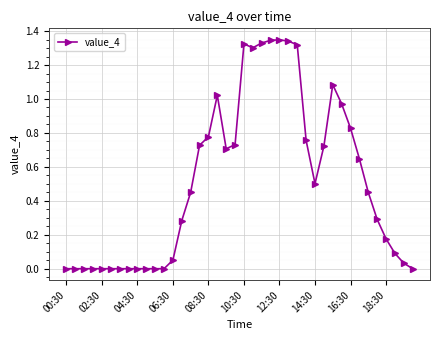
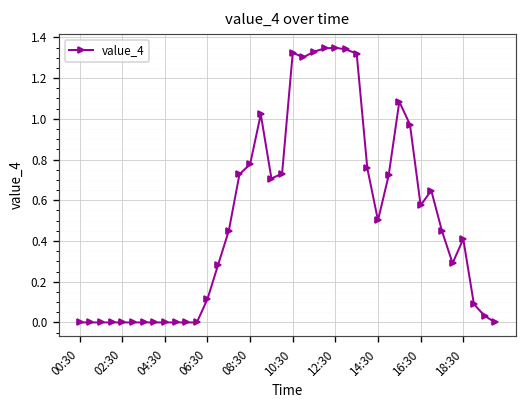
  {
    "00:30": 0.00,
    "02:30": 0.00,
    "04:30": 0.00,
-   "06:30": 0.05,
+   "06:30": 0.12,
    "08:30": 0.78,
    "10:30": 1.32,
    "12:30": 1.35,
    "14:30": 0.50,
-   "16:30": 0.83,
-   "18:30": 0.18
+   "16:30": 0.58,
+   "18:30": 0.41
  }
